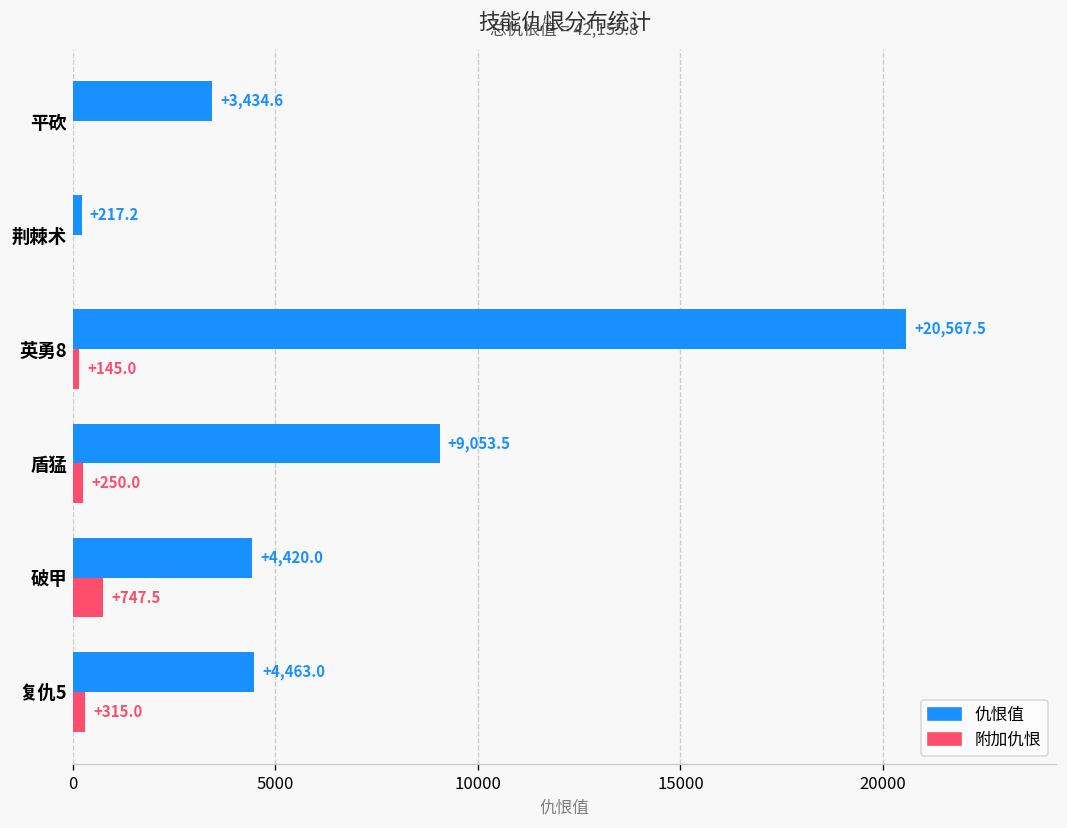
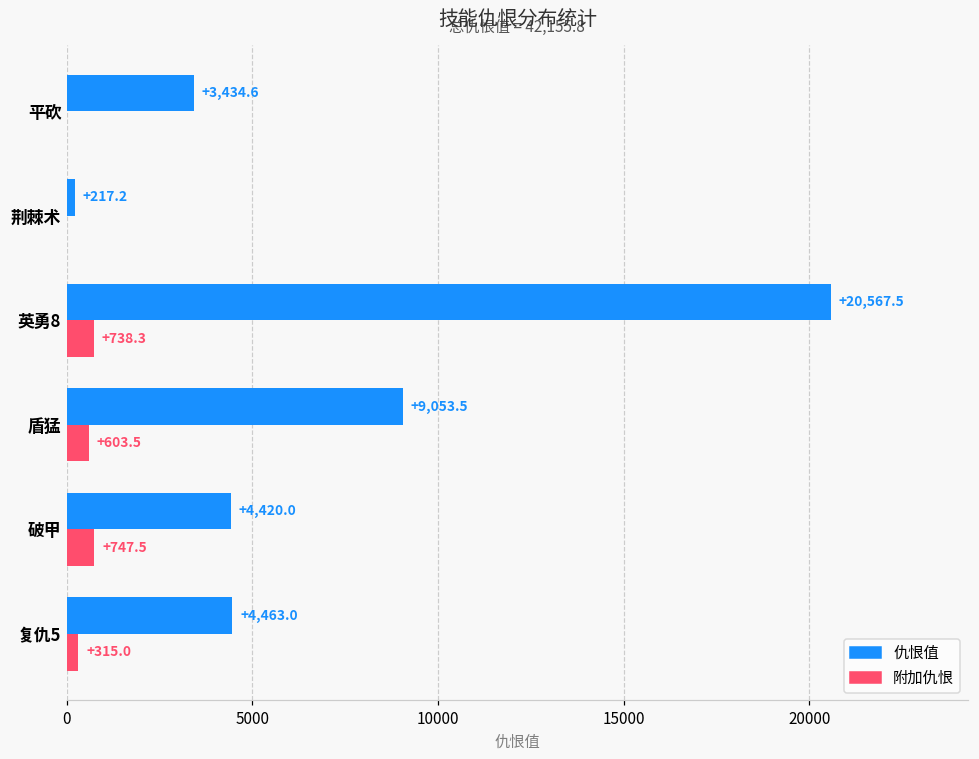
  {
    "仇恨值": {
      "平砍": "+3,434.6",
      "荆棘术": "+217.2",
      "英勇8": "+20,567.5",
      "盾猛": "+9,053.5",
      "破甲": "+4,420.0",
      "复仇5": "+4,463.0"
    },
    "附加仇恨": {
-     "英勇8": "+145.0",
-     "盾猛": "+250.0",
+     "英勇8": "+738.3",
+     "盾猛": "+603.5",
      "破甲": "+747.5",
      "复仇5": "+315.0"
    }
  }
